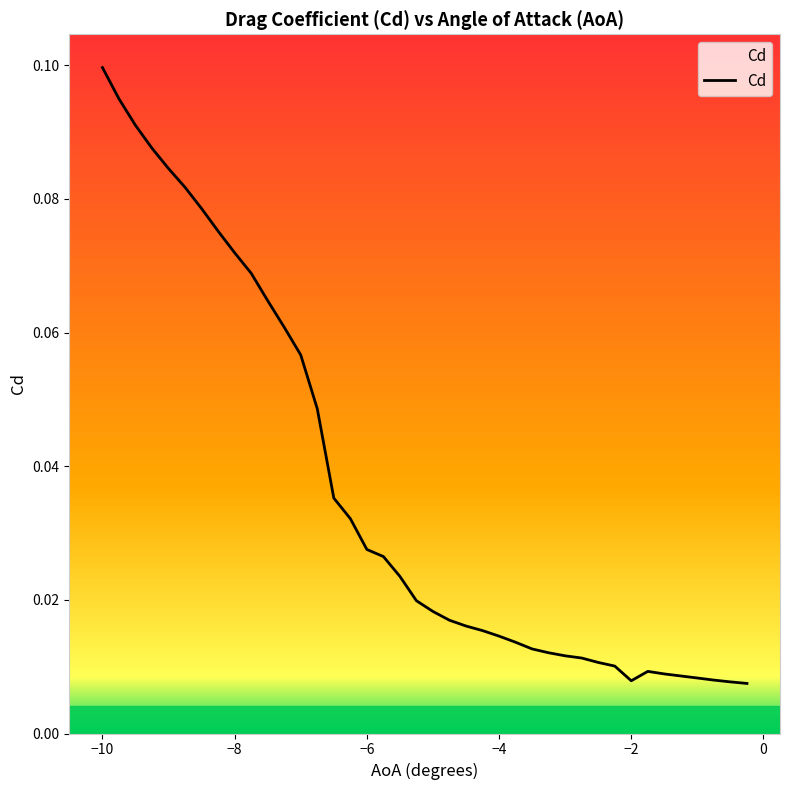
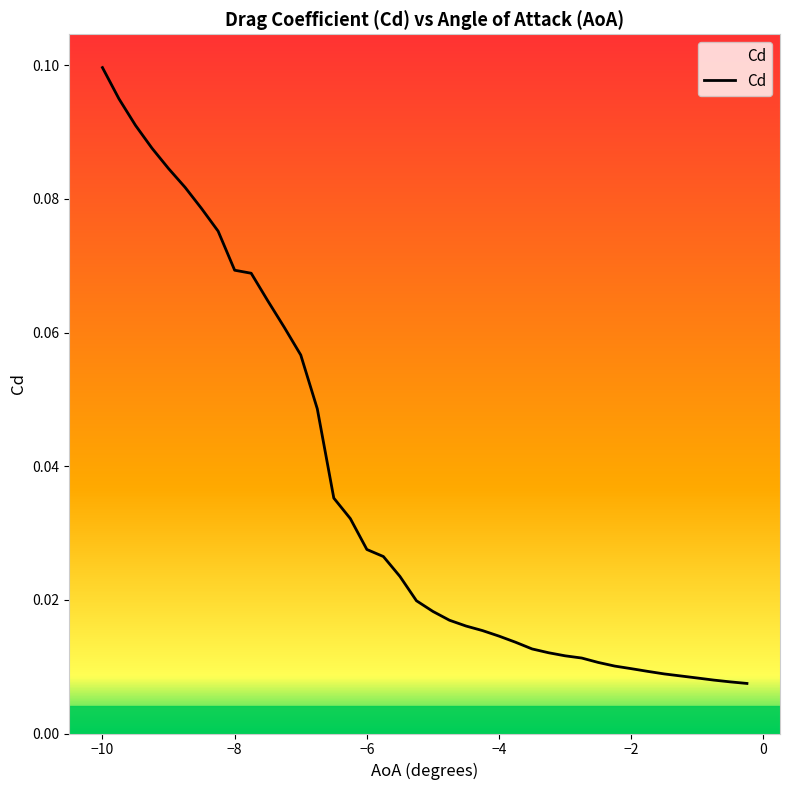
  {
    "−10": 0.100,
-   "−8": 0.072,
+   "−8": 0.069,
    "−6": 0.028,
    "−4": 0.015,
-   "−2": 0.008
+   "−2": 0.010
  }
